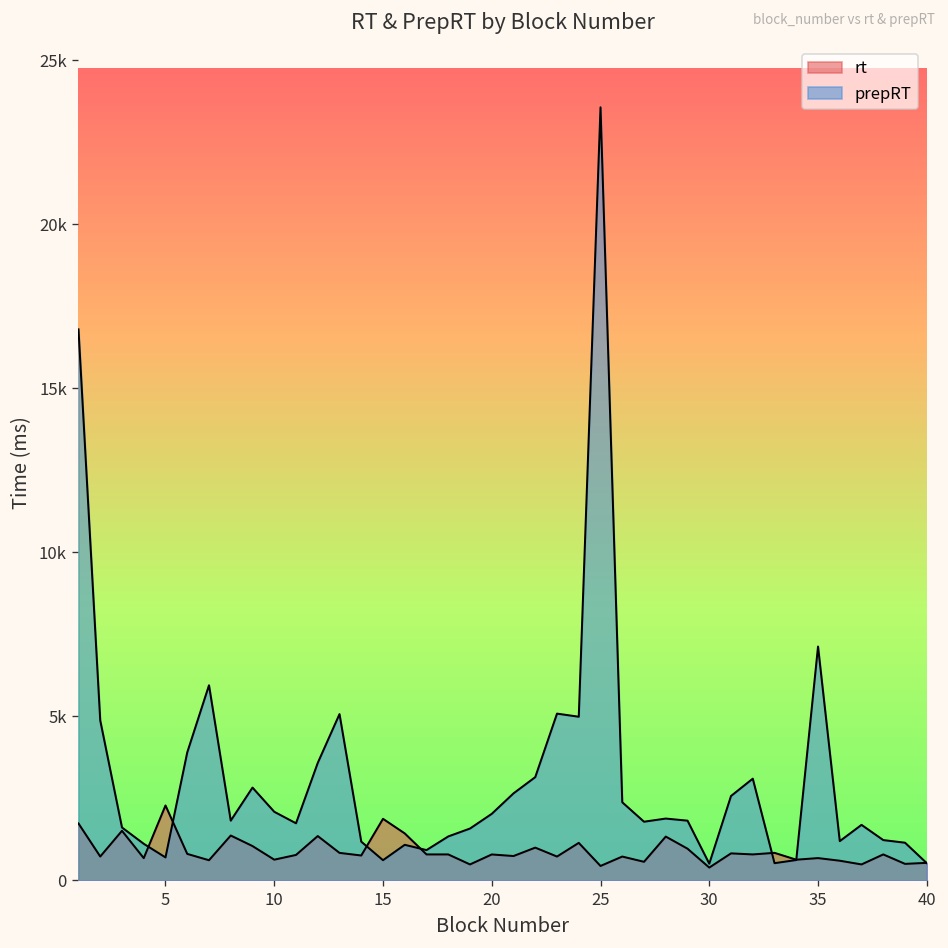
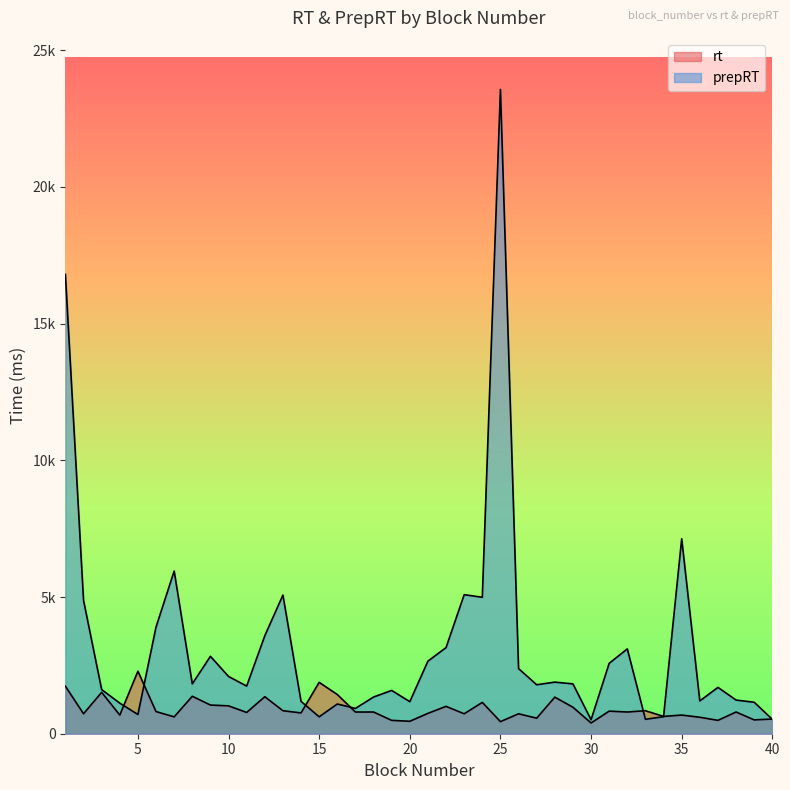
  {
    "rt": {
      "5": 2300,
-     "10": 600,
+     "10": 1000,
      "15": 1900,
-     "20": 800,
+     "20": 500,
      "25": 400,
      "30": 400,
      "35": 700
    },
    "prepRT": {
      "5": 700,
      "10": 2100,
      "15": 600,
-     "20": 2000,
+     "20": 1200,
      "25": 23600,
      "30": 500,
      "35": 7100
    }
  }
